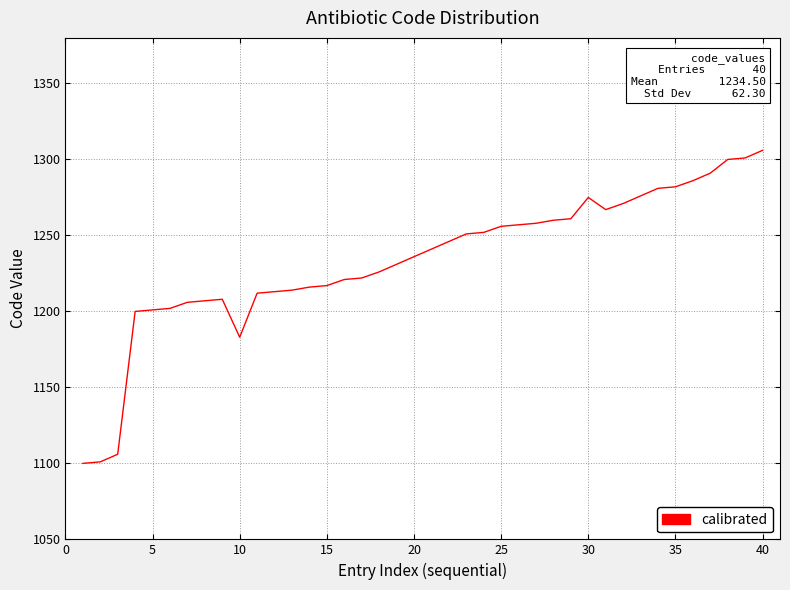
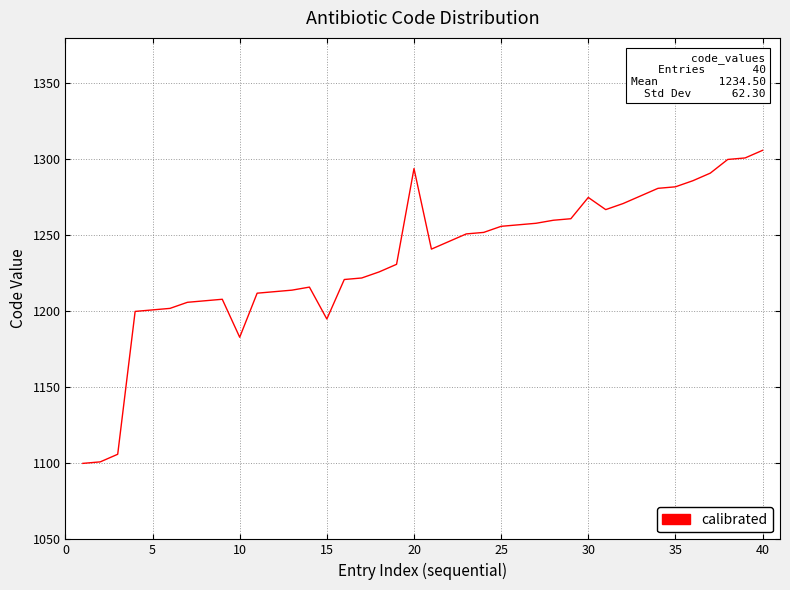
  {
    "5": 1201,
    "10": 1183,
-   "15": 1217,
-   "20": 1236,
+   "15": 1195,
+   "20": 1294,
    "25": 1256,
    "30": 1275,
    "35": 1282,
    "40": 1306
  }
